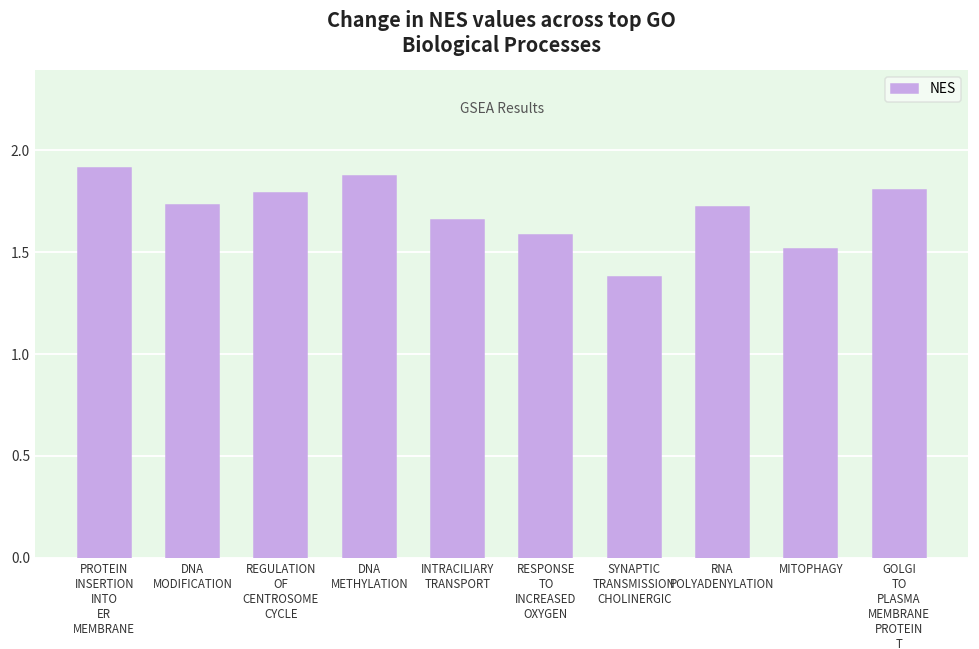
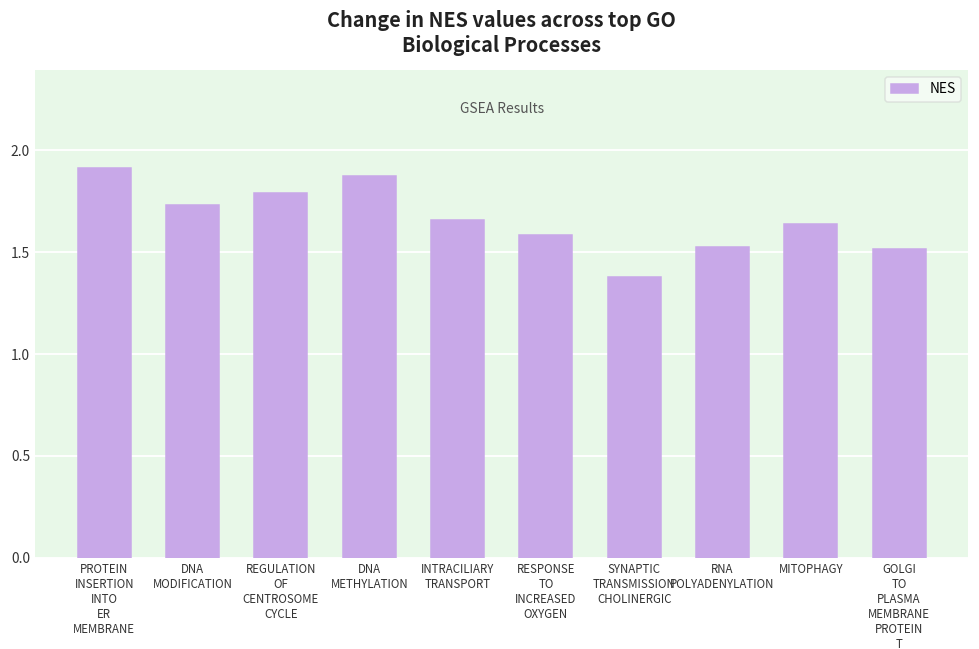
  {
    "PROTEIN INSERTION INTO ER MEMBRANE": 1.92,
    "DNA MODIFICATION": 1.73,
    "REGULATION OF CENTROSOME CYCLE": 1.79,
    "DNA METHYLATION": 1.88,
    "INTRACILIARY TRANSPORT": 1.66,
    "RESPONSE TO INCREASED OXYGEN": 1.59,
    "SYNAPTIC TRANSMISSION CHOLINERGIC": 1.38,
-   "RNA POLYADENYLATION": 1.72,
-   "MITOPHAGY": 1.52,
-   "GOLGI TO PLASMA MEMBRANE PROTEIN T": 1.80
+   "RNA POLYADENYLATION": 1.53,
+   "MITOPHAGY": 1.64,
+   "GOLGI TO PLASMA MEMBRANE PROTEIN T": 1.52
  }
